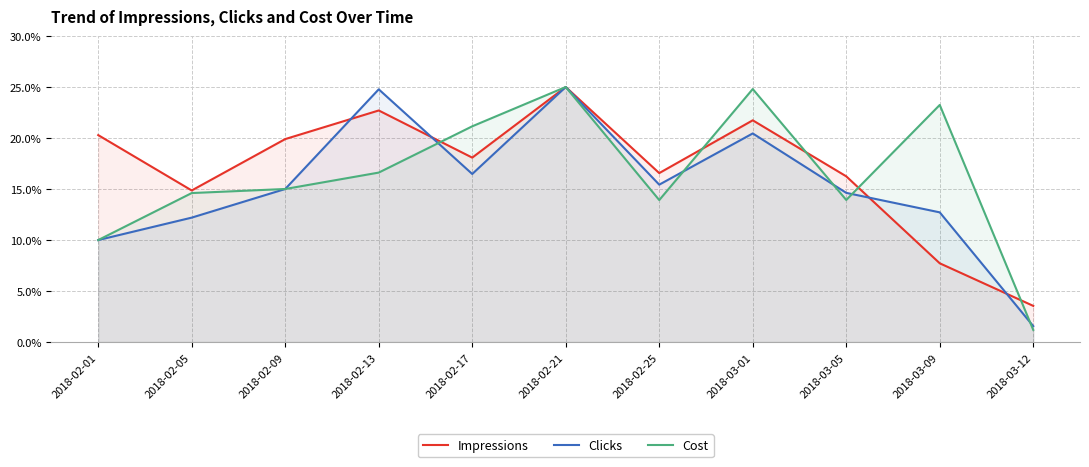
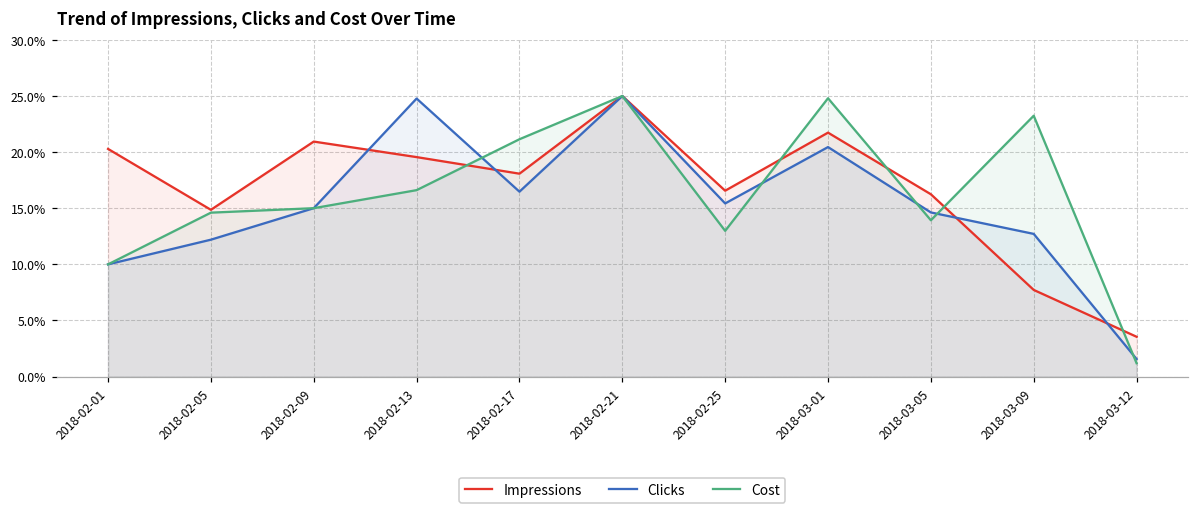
  {
    "Impressions": {
      "2018-02-01": "20.3%",
-     "2018-02-09": "19.9%",
-     "2018-02-13": "22.7%",
+     "2018-02-09": "20.9%",
+     "2018-02-13": "19.6%",
      "2018-02-17": "18.1%",
      "2018-02-25": "16.6%",
      "2018-03-01": "21.7%",
      "2018-03-05": "16.2%",
      "2018-03-09": "7.7%",
      "2018-03-12": "3.5%"
    },
    "Clicks": {
      "2018-02-05": "12.2%",
      "2018-02-13": "24.8%",
      "2018-02-17": "16.5%",
      "2018-02-25": "15.4%",
      "2018-03-01": "20.4%",
      "2018-03-05": "14.6%",
      "2018-03-09": "12.7%",
      "2018-03-12": "1.6%"
    },
    "Cost": {
      "2018-02-13": "16.6%",
      "2018-02-17": "21.1%",
-     "2018-02-25": "13.9%",
+     "2018-02-25": "13.0%",
      "2018-03-01": "24.8%",
      "2018-03-05": "13.9%",
      "2018-03-09": "23.2%",
      "2018-03-12": "1.2%"
    }
  }
